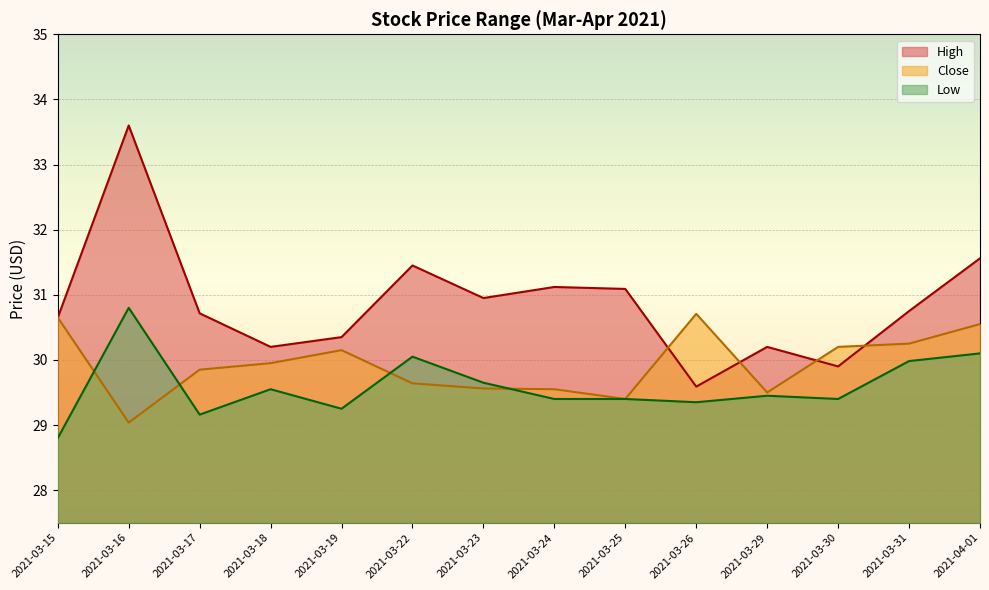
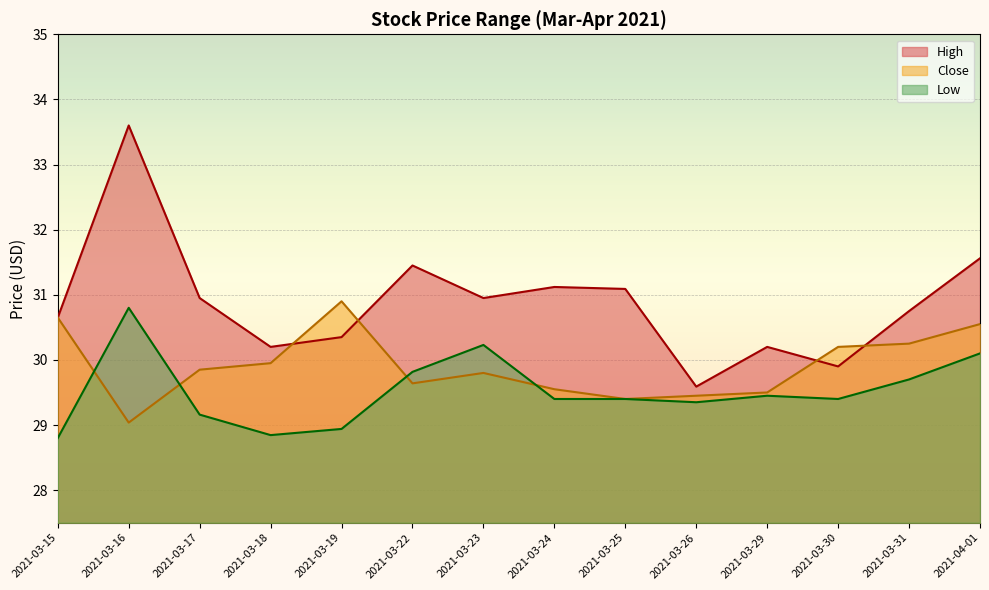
  {
    "High": {
      "2021-03-16": 33.6,
-     "2021-03-17": 30.7,
+     "2021-03-17": 31.0,
      "2021-03-18": 30.2,
      "2021-03-19": 30.4,
      "2021-03-22": 31.5,
      "2021-03-23": 31.0,
      "2021-03-24": 31.1,
      "2021-03-25": 31.1,
      "2021-03-26": 29.6,
      "2021-03-29": 30.2,
      "2021-03-30": 29.9,
      "2021-03-31": 30.8,
      "2021-04-01": 31.6
    },
    "Close": {
      "2021-03-16": 29.0,
      "2021-03-17": 29.9,
      "2021-03-18": 30.0,
-     "2021-03-19": 30.2,
+     "2021-03-19": 30.9,
      "2021-03-22": 29.6,
-     "2021-03-23": 29.6,
+     "2021-03-23": 29.8,
      "2021-03-24": 29.5,
-     "2021-03-26": 30.7,
+     "2021-03-26": 29.5,
      "2021-03-29": 29.5,
      "2021-03-30": 30.2,
      "2021-03-31": 30.3,
      "2021-04-01": 30.5
    },
    "Low": {
      "2021-03-15": 28.8,
      "2021-03-16": 30.8,
      "2021-03-17": 29.2,
-     "2021-03-18": 29.5,
-     "2021-03-19": 29.3,
-     "2021-03-22": 30.0,
-     "2021-03-23": 29.7,
+     "2021-03-18": 28.8,
+     "2021-03-19": 28.9,
+     "2021-03-22": 29.8,
+     "2021-03-23": 30.2,
      "2021-03-24": 29.4,
      "2021-03-26": 29.4,
      "2021-03-29": 29.5,
      "2021-03-30": 29.4,
-     "2021-03-31": 30.0,
+     "2021-03-31": 29.7,
      "2021-04-01": 30.1
    }
  }
